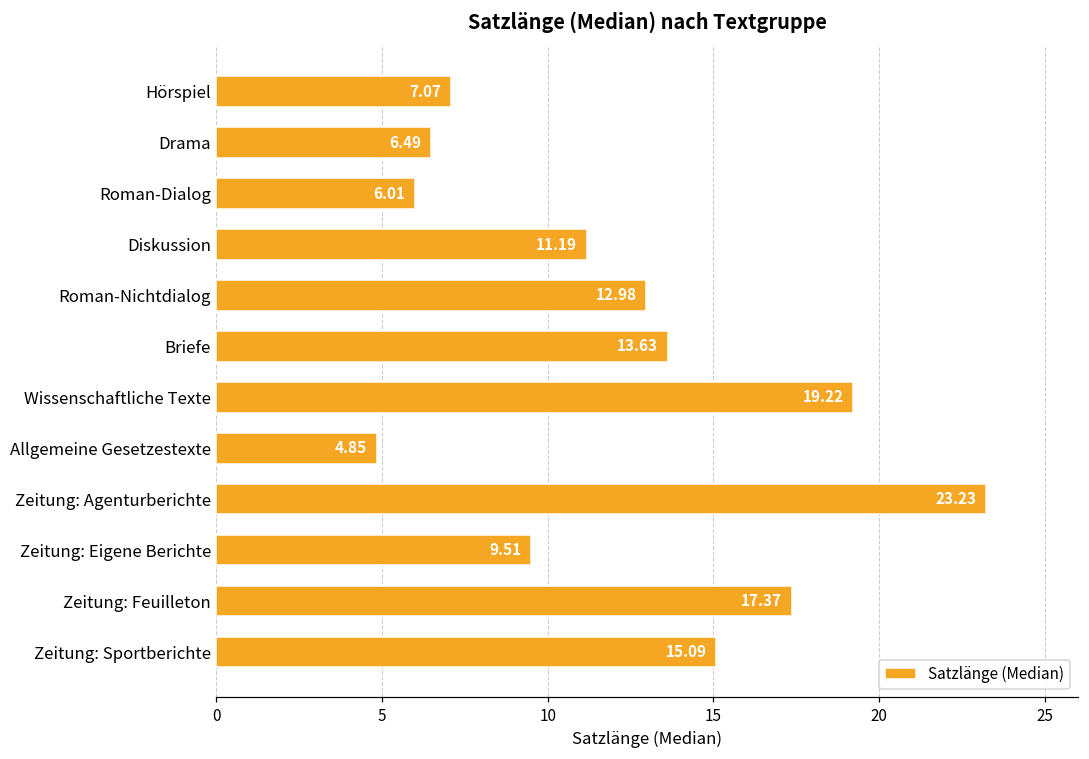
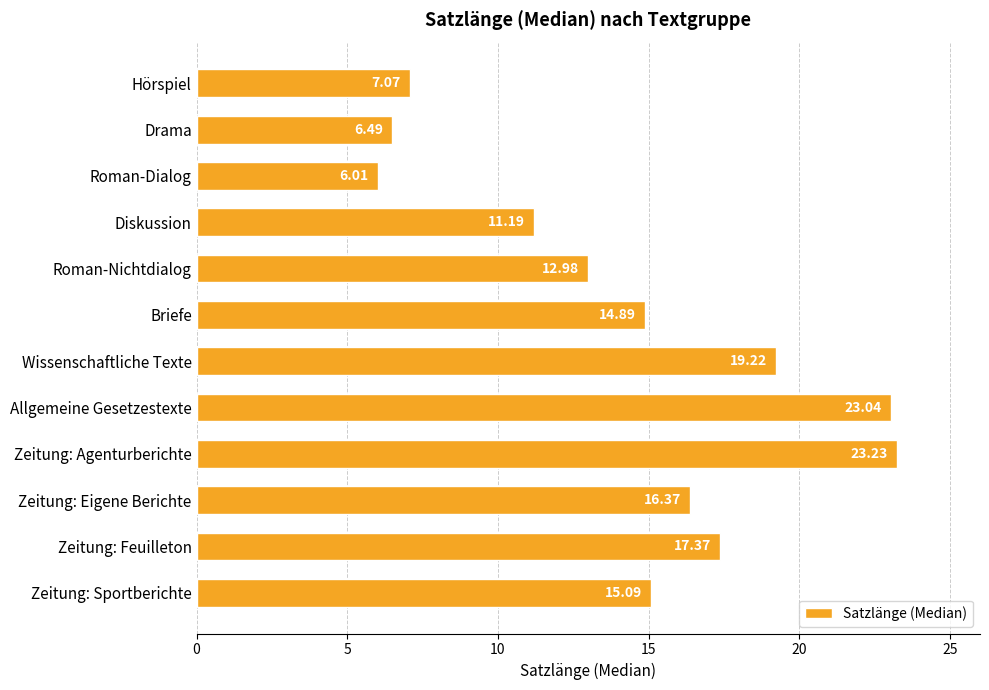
  {
    "Hörspiel": 7.07,
    "Drama": 6.49,
    "Roman-Dialog": 6.01,
    "Diskussion": 11.19,
    "Roman-Nichtdialog": 12.98,
-   "Briefe": 13.63,
+   "Briefe": 14.89,
    "Wissenschaftliche Texte": 19.22,
-   "Allgemeine Gesetzestexte": 4.85,
+   "Allgemeine Gesetzestexte": 23.04,
    "Zeitung: Agenturberichte": 23.23,
-   "Zeitung: Eigene Berichte": 9.51,
+   "Zeitung: Eigene Berichte": 16.37,
    "Zeitung: Feuilleton": 17.37,
    "Zeitung: Sportberichte": 15.09
  }
